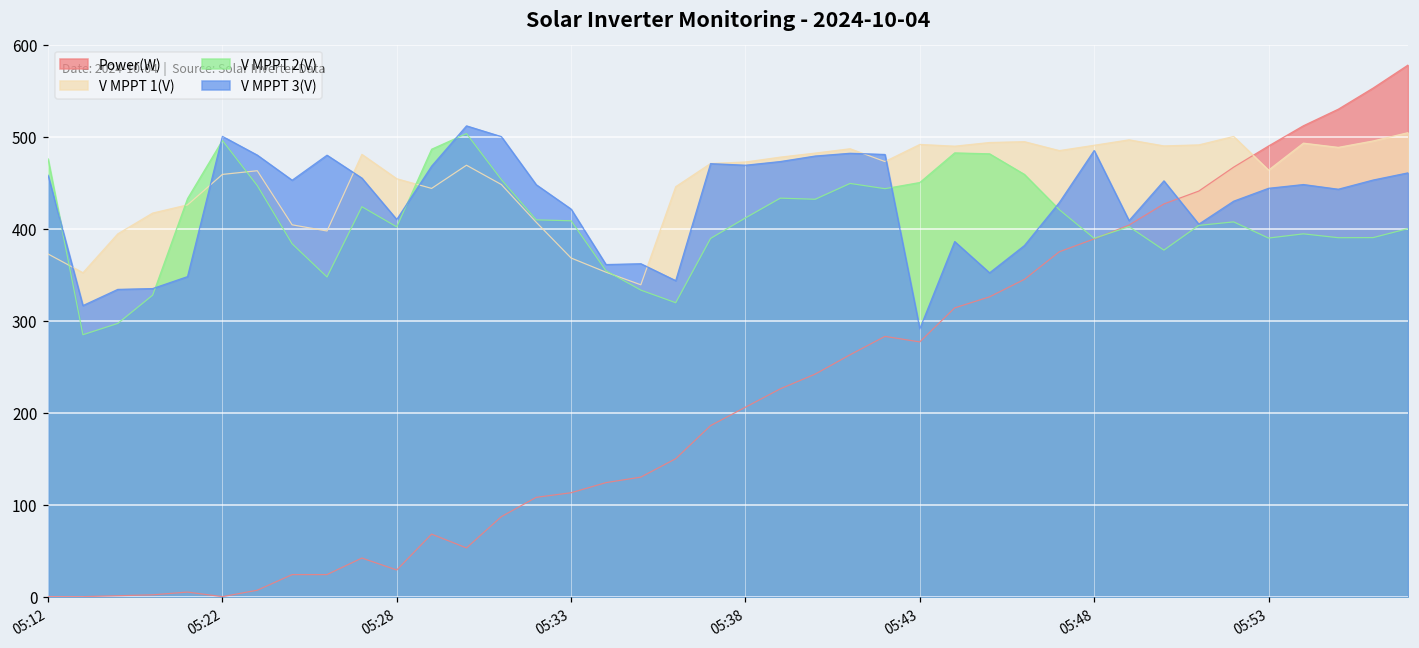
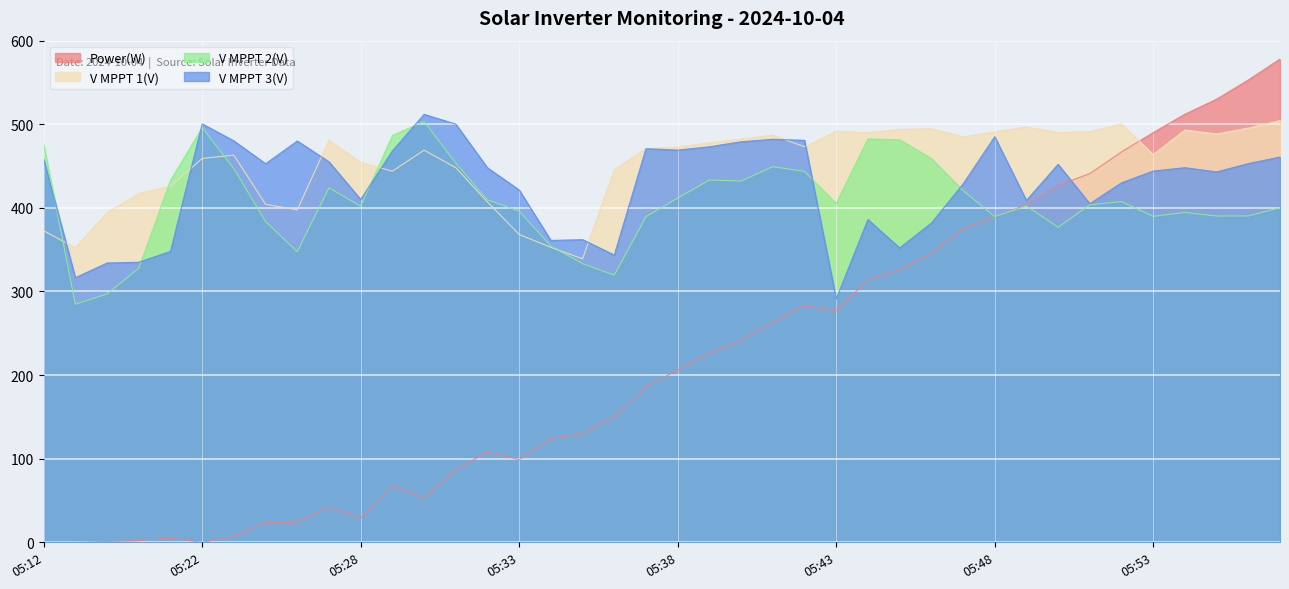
  {
    "Power(W)": {
      "05:12": 0,
      "05:22": 0,
      "05:28": 30,
-     "05:33": 110,
+     "05:33": 100,
      "05:38": 210,
      "05:43": 280,
      "05:53": 490
    },
    "V MPPT 1(V)": {
      "05:12": 370,
      "05:22": 460,
      "05:28": 450,
      "05:33": 370,
      "05:38": 470,
      "05:43": 490,
      "05:48": 490,
      "05:53": 460
    },
    "V MPPT 2(V)": {
      "05:12": 480,
      "05:22": 500,
      "05:28": 400,
-     "05:33": 410,
+     "05:33": 400,
      "05:38": 410,
-     "05:43": 450,
+     "05:43": 410,
      "05:53": 390
    },
    "V MPPT 3(V)": {
      "05:12": 460,
      "05:22": 500,
      "05:28": 410,
      "05:33": 420,
      "05:38": 470,
      "05:43": 290,
      "05:48": 490,
      "05:53": 440
    }
  }
